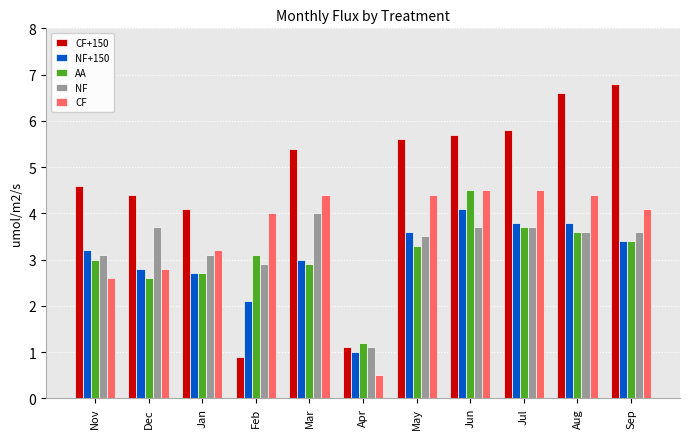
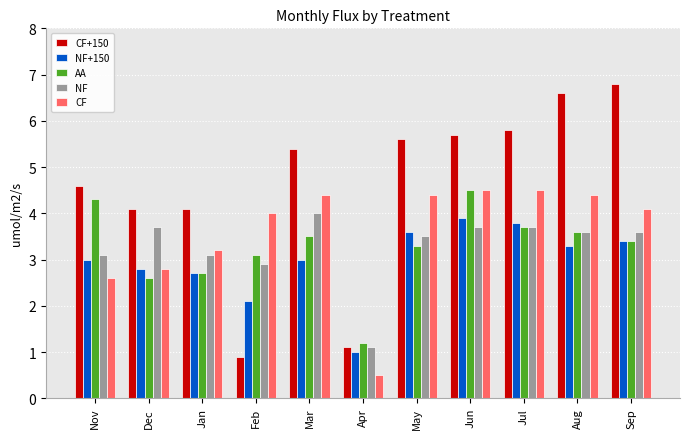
  {
    "CF+150": {
      "Nov": 4.6,
-     "Dec": 4.4,
+     "Dec": 4.1,
      "Jan": 4.1,
      "Feb": 0.9,
      "Mar": 5.4,
      "Apr": 1.1,
      "May": 5.6,
      "Jun": 5.7,
      "Jul": 5.8,
      "Aug": 6.6,
      "Sep": 6.8
    },
    "NF+150": {
-     "Nov": 3.2,
+     "Nov": 3.0,
      "Dec": 2.8,
      "Jan": 2.7,
      "Feb": 2.1,
      "Mar": 3.0,
      "Apr": 1.0,
      "May": 3.6,
-     "Jun": 4.1,
+     "Jun": 3.9,
      "Jul": 3.8,
-     "Aug": 3.8,
+     "Aug": 3.3,
      "Sep": 3.4
    },
    "AA": {
-     "Nov": 3.0,
+     "Nov": 4.3,
      "Dec": 2.6,
      "Jan": 2.7,
      "Feb": 3.1,
-     "Mar": 2.9,
+     "Mar": 3.5,
      "Apr": 1.2,
      "May": 3.3,
      "Jun": 4.5,
      "Jul": 3.7,
      "Aug": 3.6,
      "Sep": 3.4
    },
    "NF": {
      "Nov": 3.1,
      "Dec": 3.7,
      "Jan": 3.1,
      "Feb": 2.9,
      "Mar": 4.0,
      "Apr": 1.1,
      "May": 3.5,
      "Jun": 3.7,
      "Jul": 3.7,
      "Aug": 3.6,
      "Sep": 3.6
    },
    "CF": {
      "Nov": 2.6,
      "Dec": 2.8,
      "Jan": 3.2,
      "Feb": 4.0,
      "Mar": 4.4,
      "Apr": 0.5,
      "May": 4.4,
      "Jun": 4.5,
      "Jul": 4.5,
      "Aug": 4.4,
      "Sep": 4.1
    }
  }
